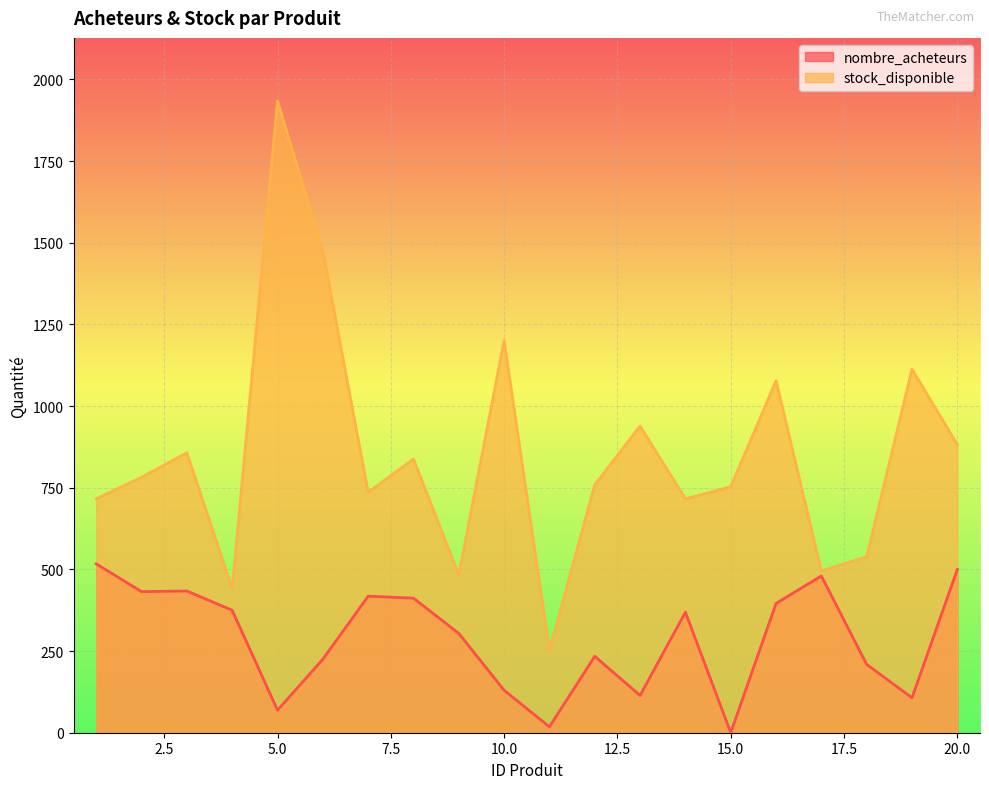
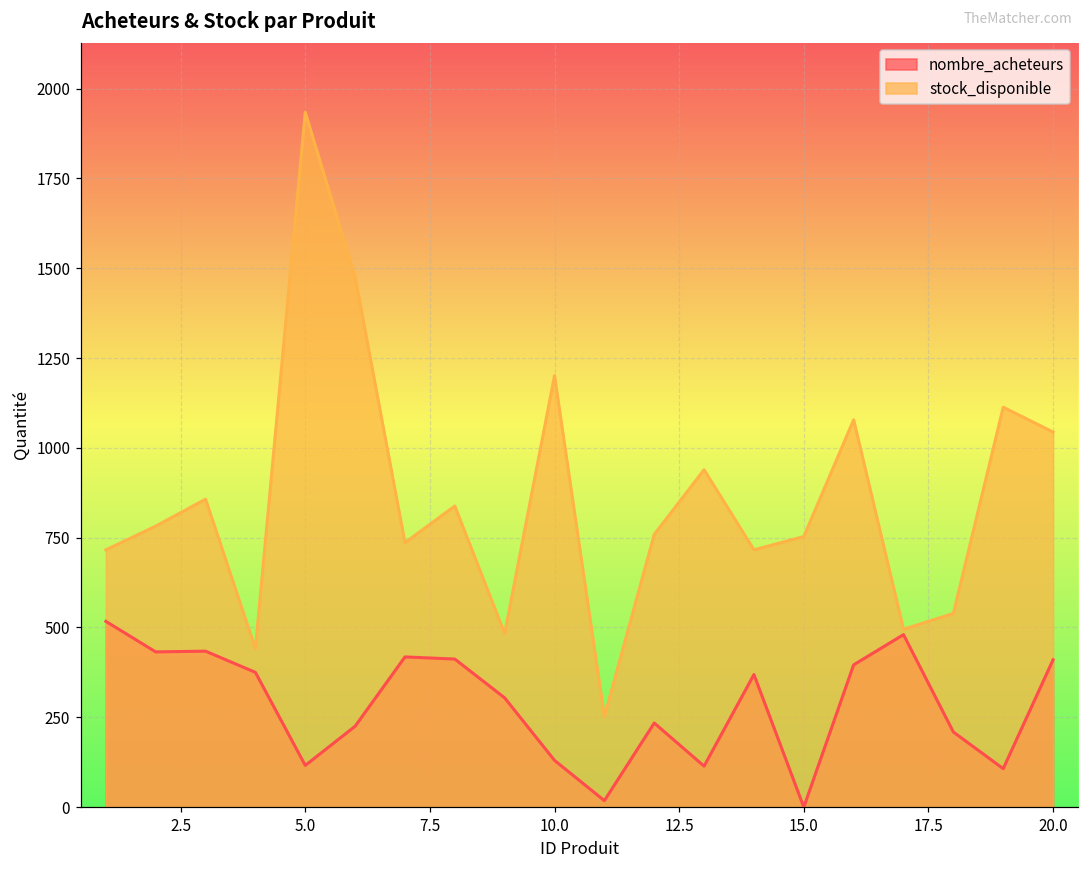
  {
    "nombre_acheteurs": {
-     "5.0": 70,
+     "5.0": 120,
      "10.0": 130,
      "15.0": 0,
-     "20.0": 500
+     "20.0": 410
    },
    "stock_disponible": {
      "5.0": 1930,
      "10.0": 1200,
      "15.0": 750,
-     "20.0": 880
+     "20.0": 1040
    }
  }
